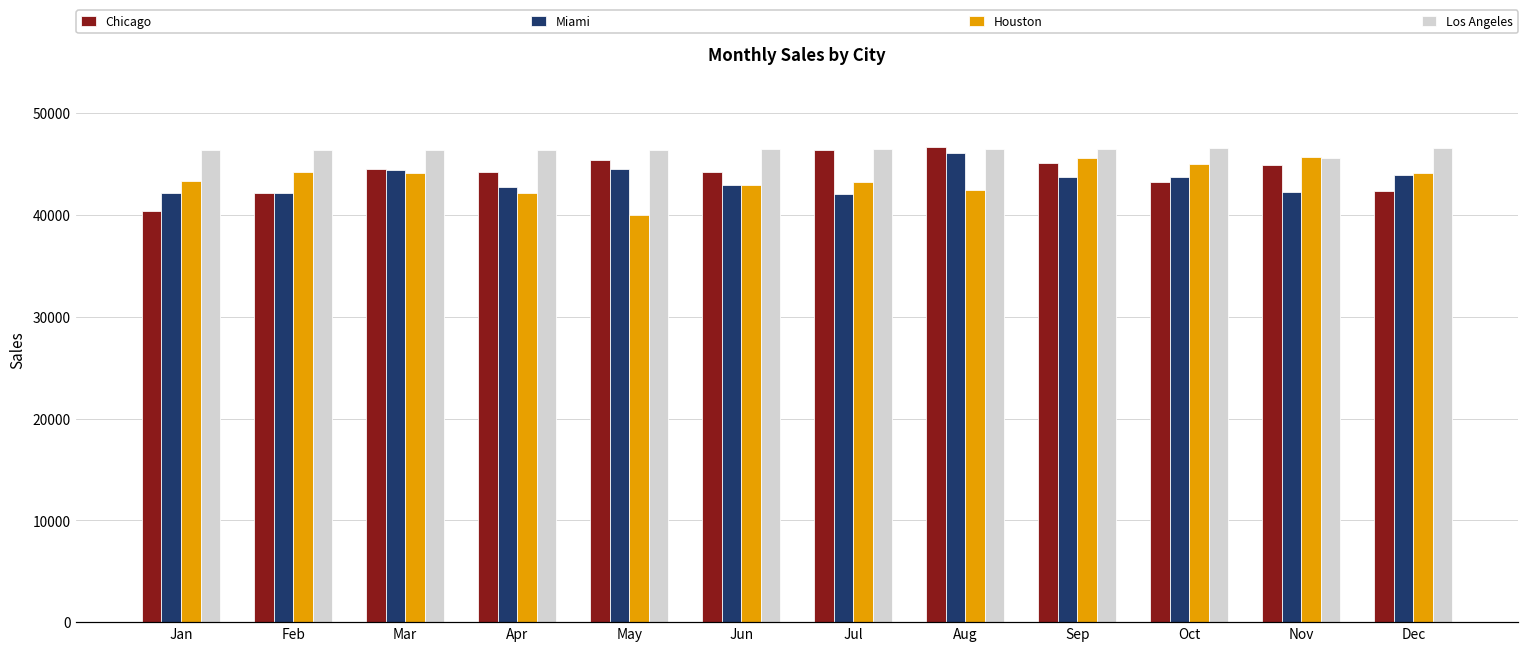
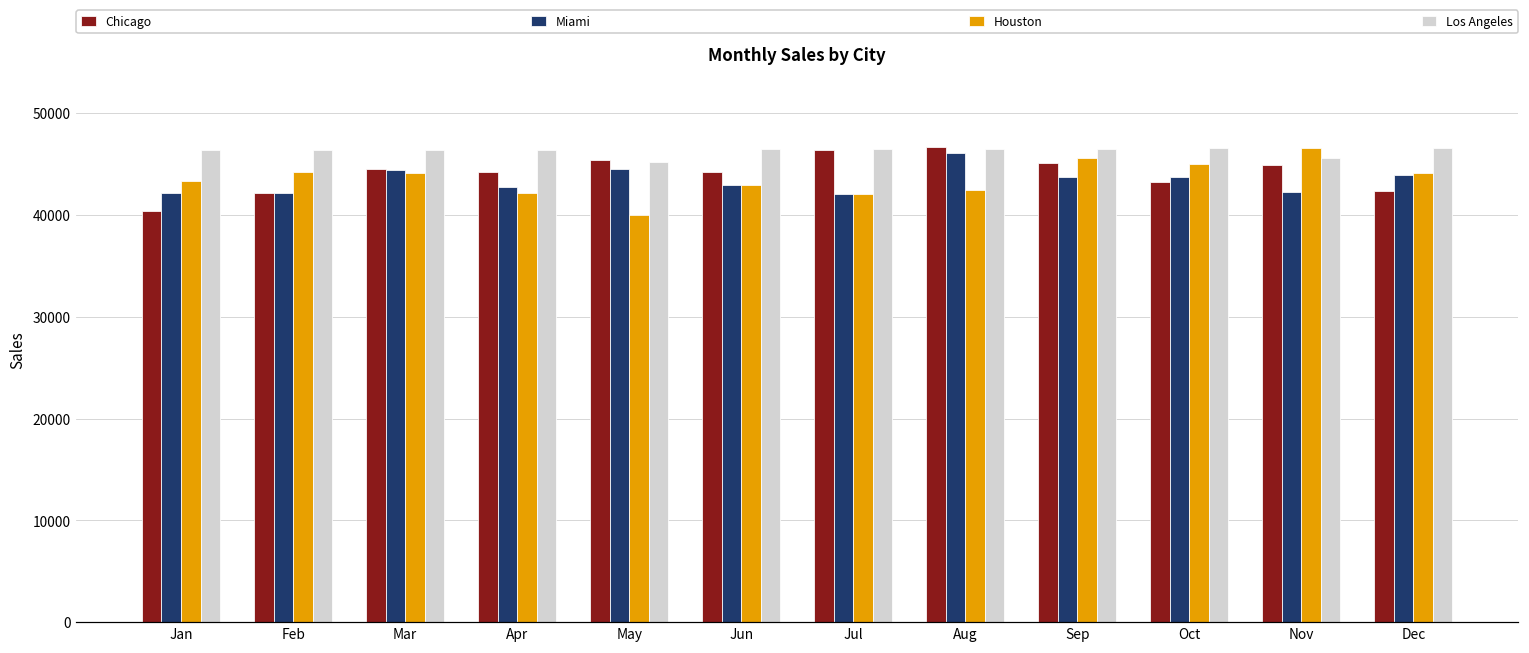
  {
    "Chicago": {
      "Jan": 40000,
      "Feb": 42000,
      "Mar": 44000,
      "Apr": 44000,
      "May": 45000,
      "Jun": 44000,
      "Jul": 46000,
      "Aug": 47000,
      "Sep": 45000,
      "Oct": 43000,
      "Nov": 45000,
      "Dec": 42000
    },
    "Miami": {
      "Jan": 42000,
      "Feb": 42000,
      "Mar": 44000,
      "Apr": 43000,
      "May": 44000,
      "Jun": 43000,
      "Jul": 42000,
      "Aug": 46000,
      "Sep": 44000,
      "Oct": 44000,
      "Nov": 42000,
      "Dec": 44000
    },
    "Houston": {
      "Jan": 43000,
      "Feb": 44000,
      "Mar": 44000,
      "Apr": 42000,
      "May": 40000,
      "Jun": 43000,
-     "Jul": 43000,
+     "Jul": 42000,
      "Aug": 42000,
      "Sep": 46000,
      "Oct": 45000,
-     "Nov": 46000,
+     "Nov": 47000,
      "Dec": 44000
    },
    "Los Angeles": {
      "Jan": 46000,
      "Feb": 46000,
      "Mar": 46000,
      "Apr": 46000,
-     "May": 46000,
+     "May": 45000,
      "Jun": 46000,
      "Jul": 46000,
      "Aug": 46000,
      "Sep": 46000,
      "Oct": 47000,
      "Nov": 46000,
      "Dec": 47000
    }
  }
